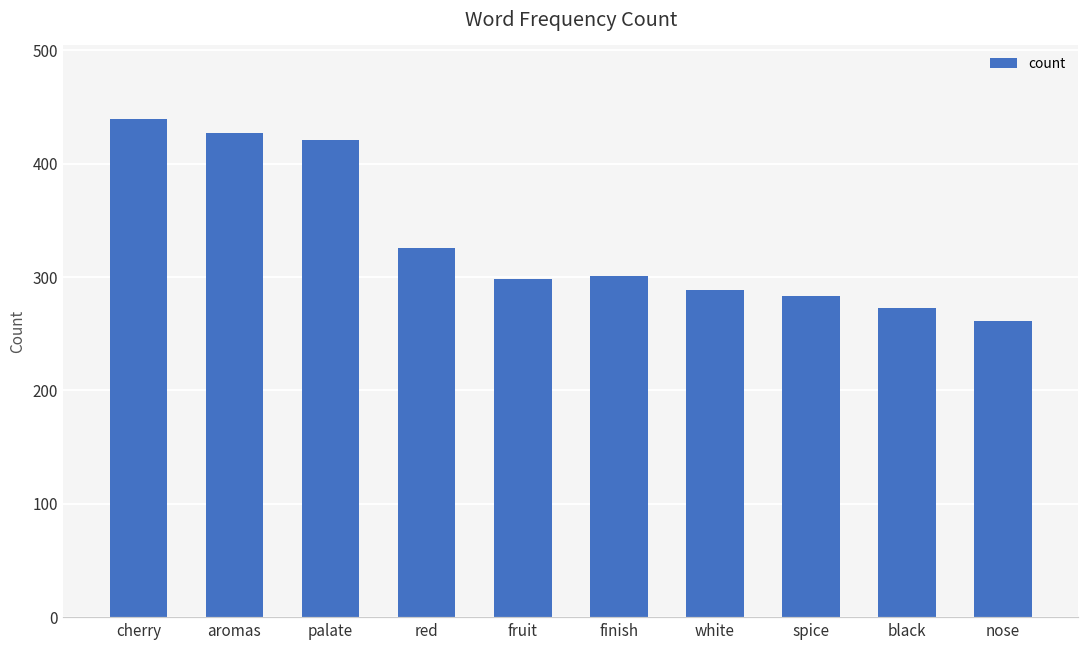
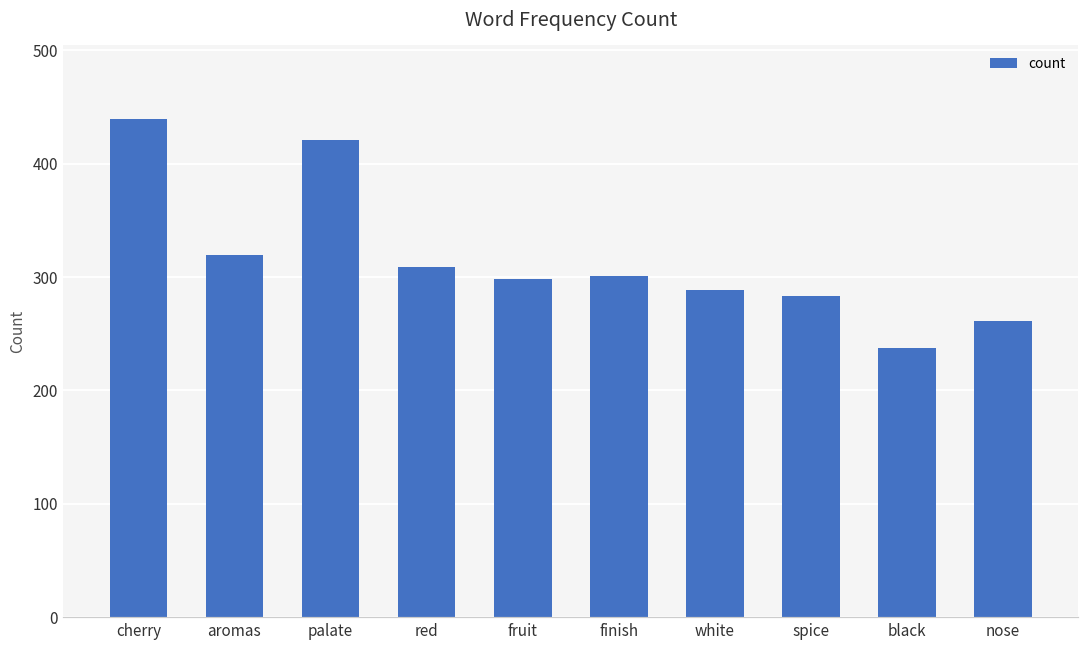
  {
    "cherry": 439,
-   "aromas": 427,
+   "aromas": 319,
    "palate": 421,
-   "red": 326,
+   "red": 309,
    "fruit": 298,
    "finish": 301,
    "white": 289,
    "spice": 283,
-   "black": 273,
+   "black": 237,
    "nose": 261
  }
